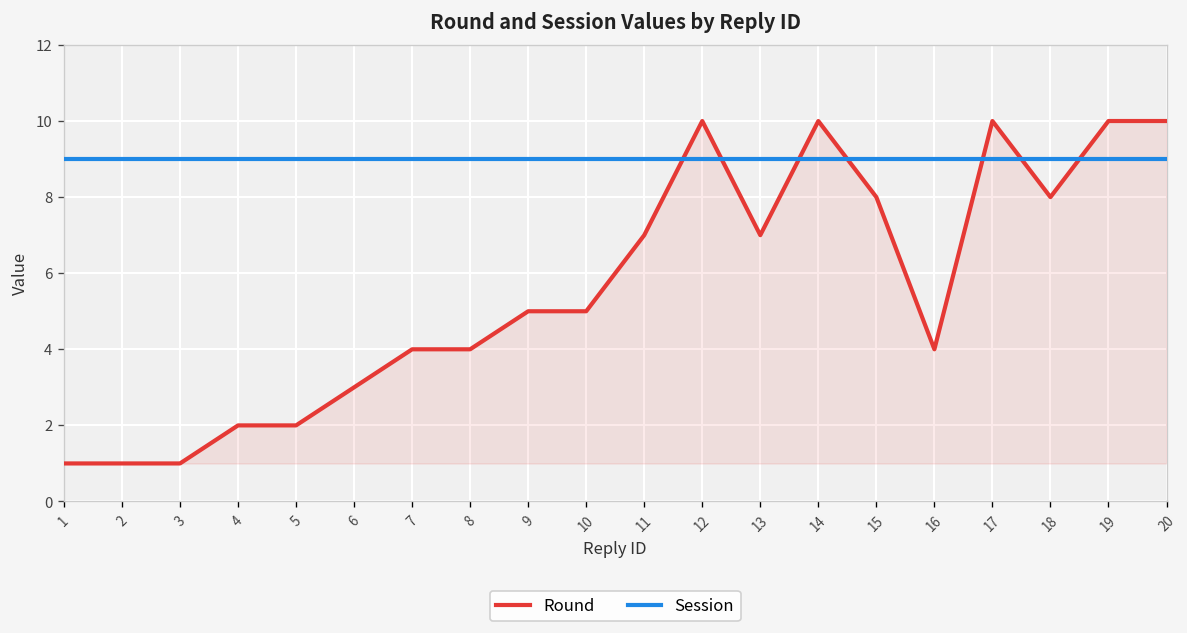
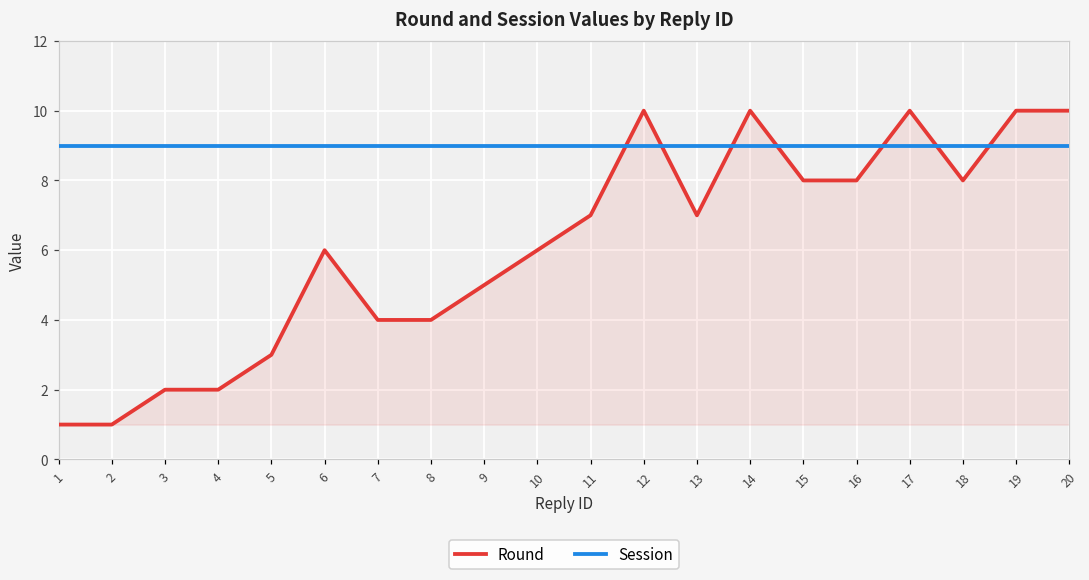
  {
    "Round": {
      "1": 1,
      "2": 1,
-     "3": 1,
+     "3": 2,
      "4": 2,
-     "5": 2,
-     "6": 3,
+     "5": 3,
+     "6": 6,
      "7": 4,
      "8": 4,
      "9": 5,
-     "10": 5,
+     "10": 6,
      "11": 7,
      "12": 10,
      "13": 7,
      "14": 10,
      "15": 8,
-     "16": 4,
+     "16": 8,
      "17": 10,
      "18": 8,
      "19": 10,
      "20": 10
    },
    "Session": {
      "1": 9,
      "2": 9,
      "3": 9,
      "4": 9,
      "5": 9,
      "6": 9,
      "7": 9,
      "8": 9,
      "9": 9,
      "10": 9,
      "11": 9,
      "12": 9,
      "13": 9,
      "14": 9,
      "15": 9,
      "16": 9,
      "17": 9,
      "18": 9,
      "19": 9,
      "20": 9
    }
  }
